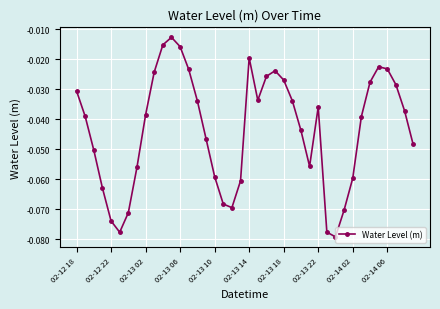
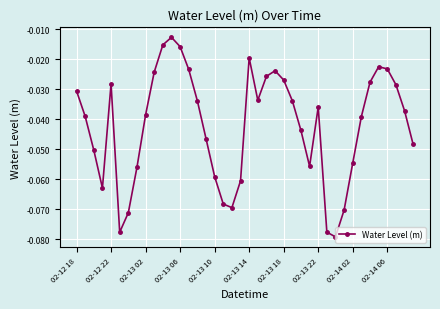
  {
    "02-12 18": -0.031,
-   "02-12 22": -0.074,
+   "02-12 22": -0.028,
    "02-13 02": -0.039,
    "02-13 06": -0.016,
    "02-13 10": -0.059,
    "02-13 14": -0.020,
    "02-13 18": -0.027,
    "02-13 22": -0.036,
-   "02-14 02": -0.060,
+   "02-14 02": -0.055,
    "02-14 06": -0.023
  }
